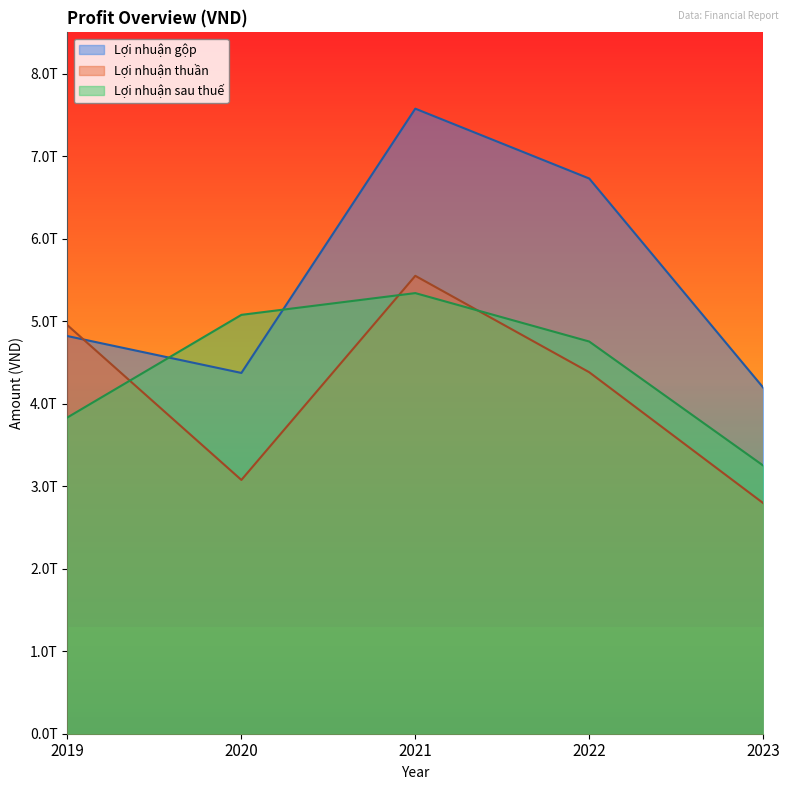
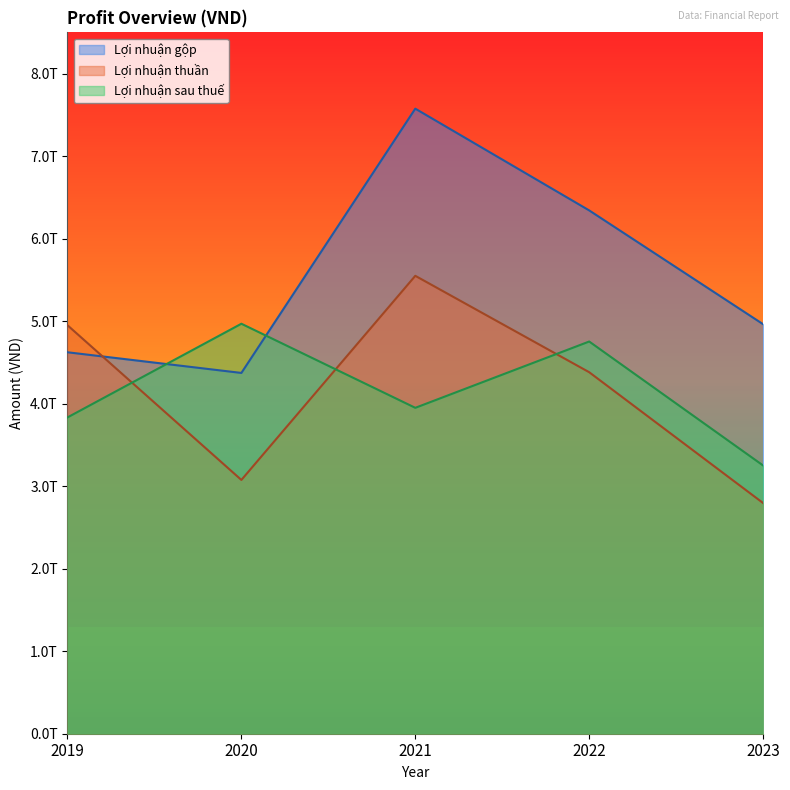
  {
    "Lợi nhuận gộp": {
-     "2019": "4.8T",
+     "2019": "4.6T",
      "2020": "4.4T",
      "2021": "7.6T",
-     "2022": "6.7T",
-     "2023": "4.2T"
+     "2022": "6.3T",
+     "2023": "5.0T"
    },
    "Lợi nhuận thuần": {
      "2019": "5.0T",
      "2020": "3.1T",
      "2021": "5.5T",
      "2022": "4.4T",
      "2023": "2.8T"
    },
    "Lợi nhuận sau thuế": {
      "2019": "3.8T",
-     "2020": "5.1T",
-     "2021": "5.3T",
+     "2020": "5.0T",
+     "2021": "3.9T",
      "2022": "4.8T",
      "2023": "3.3T"
    }
  }
